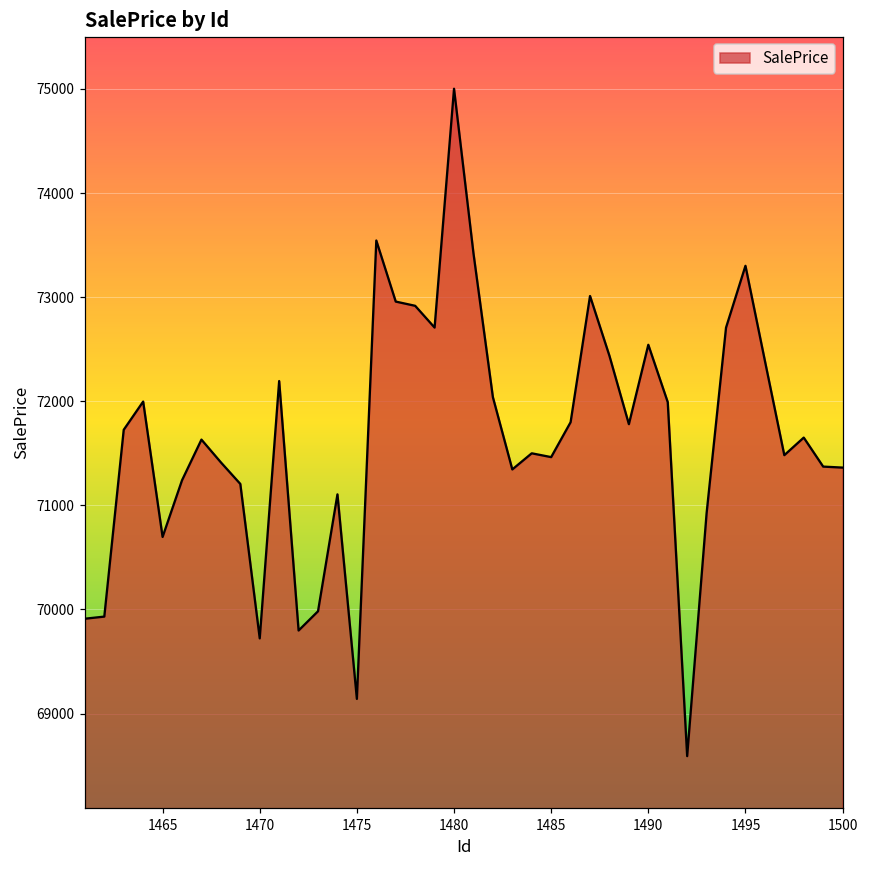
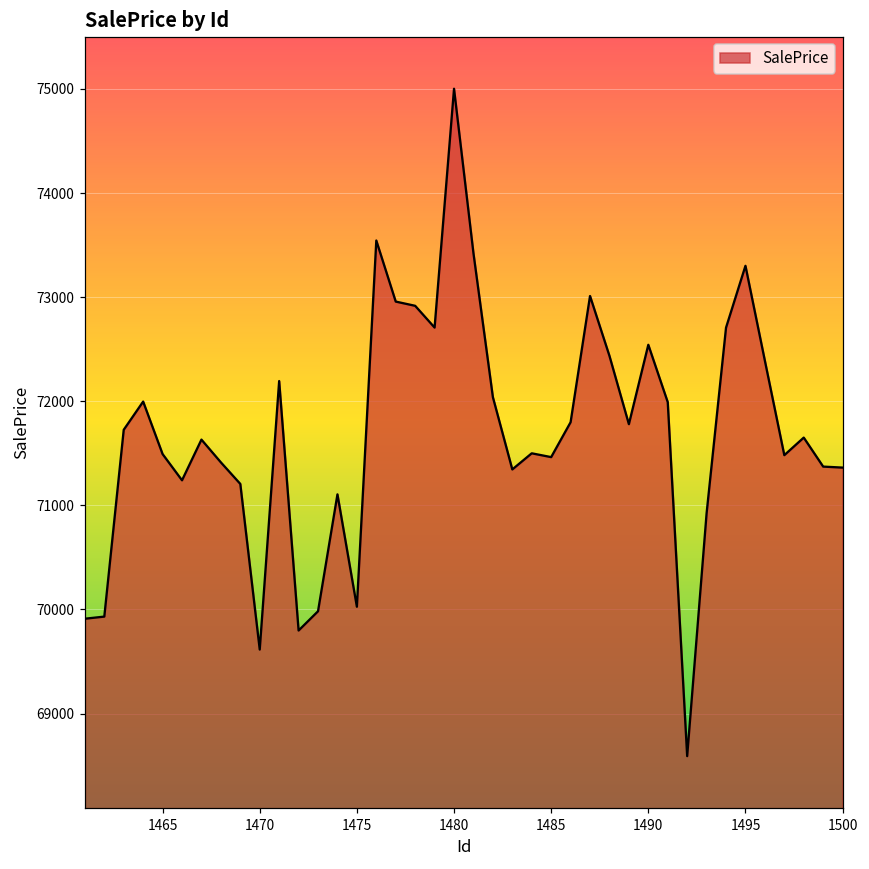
  {
-   "1465": 70700,
-   "1470": 69700,
-   "1475": 69100,
+   "1465": 71500,
+   "1470": 69600,
+   "1475": 70000,
    "1480": 75000,
    "1485": 71500,
    "1490": 72500,
    "1495": 73300,
    "1500": 71400
  }
